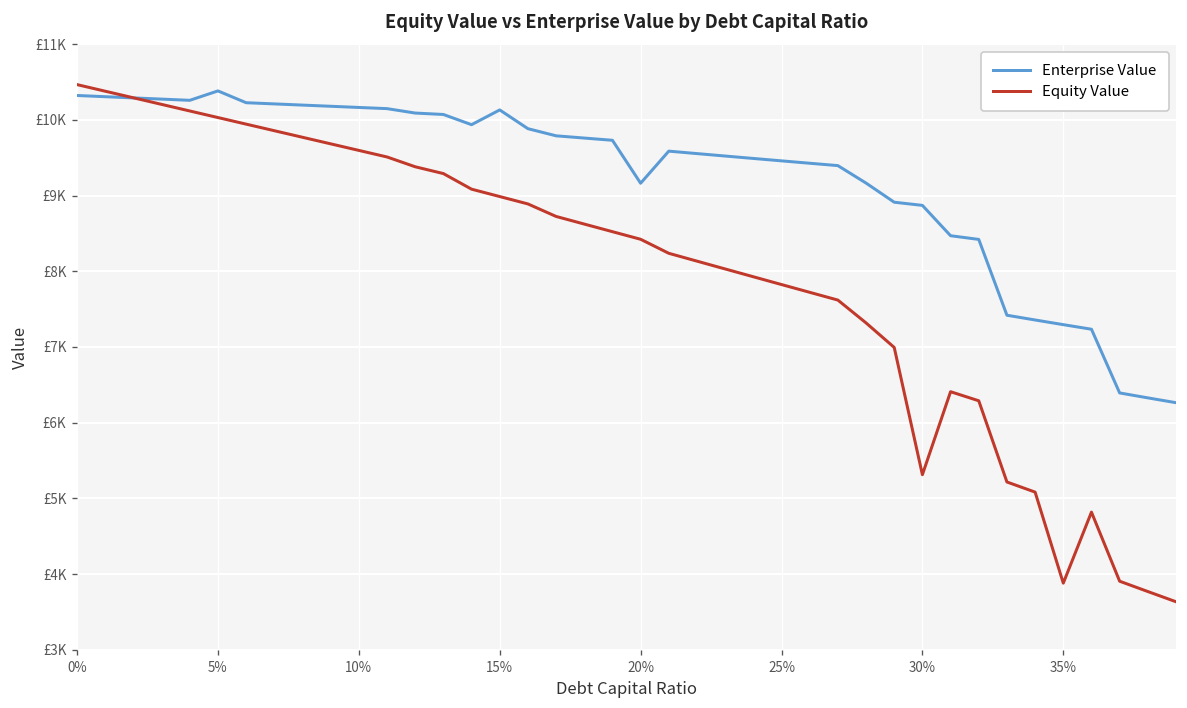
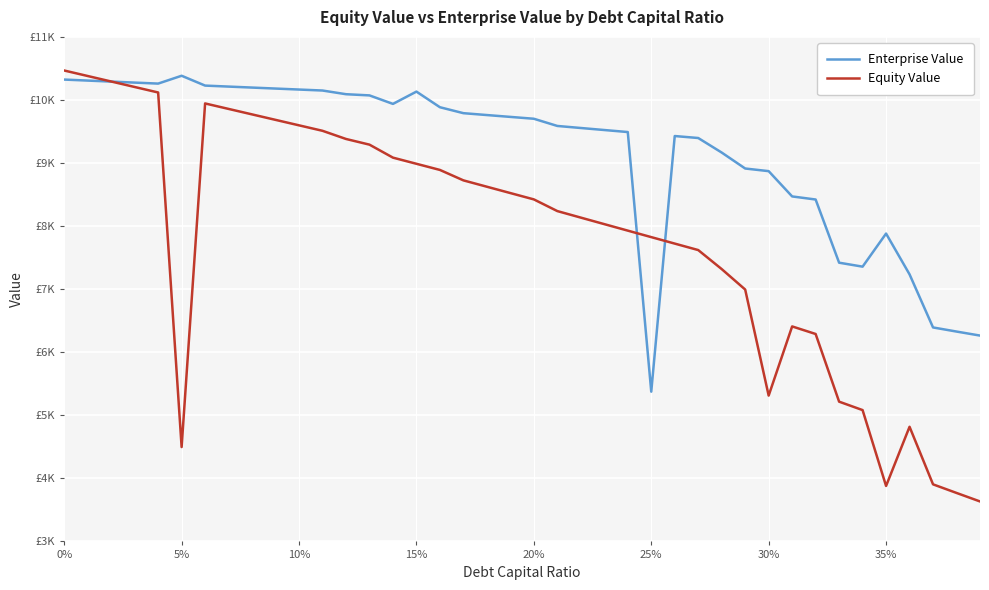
  {
    "Enterprise Value": {
      "0%": "£10300",
      "5%": "£10400",
      "10%": "£10200",
      "15%": "£10100",
-     "20%": "£9200",
-     "25%": "£9500",
+     "20%": "£9700",
+     "25%": "£5400",
      "30%": "£8900",
-     "35%": "£7300"
+     "35%": "£7900"
    },
    "Equity Value": {
      "0%": "£10500",
-     "5%": "£10000",
+     "5%": "£4500",
      "10%": "£9600",
      "15%": "£9000",
      "20%": "£8400",
      "25%": "£7800",
      "30%": "£5300",
      "35%": "£3900"
    }
  }
